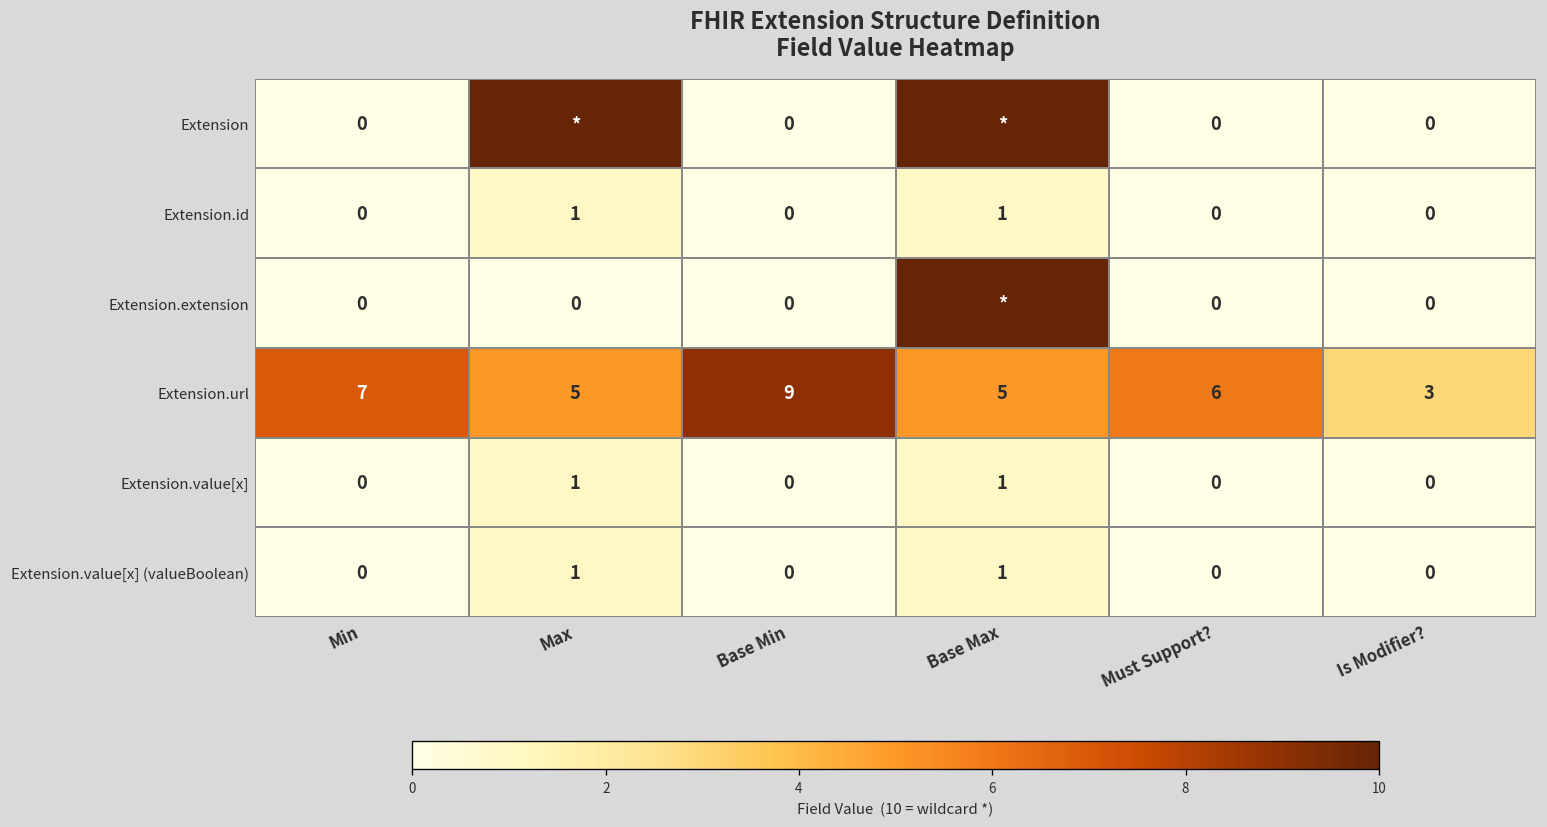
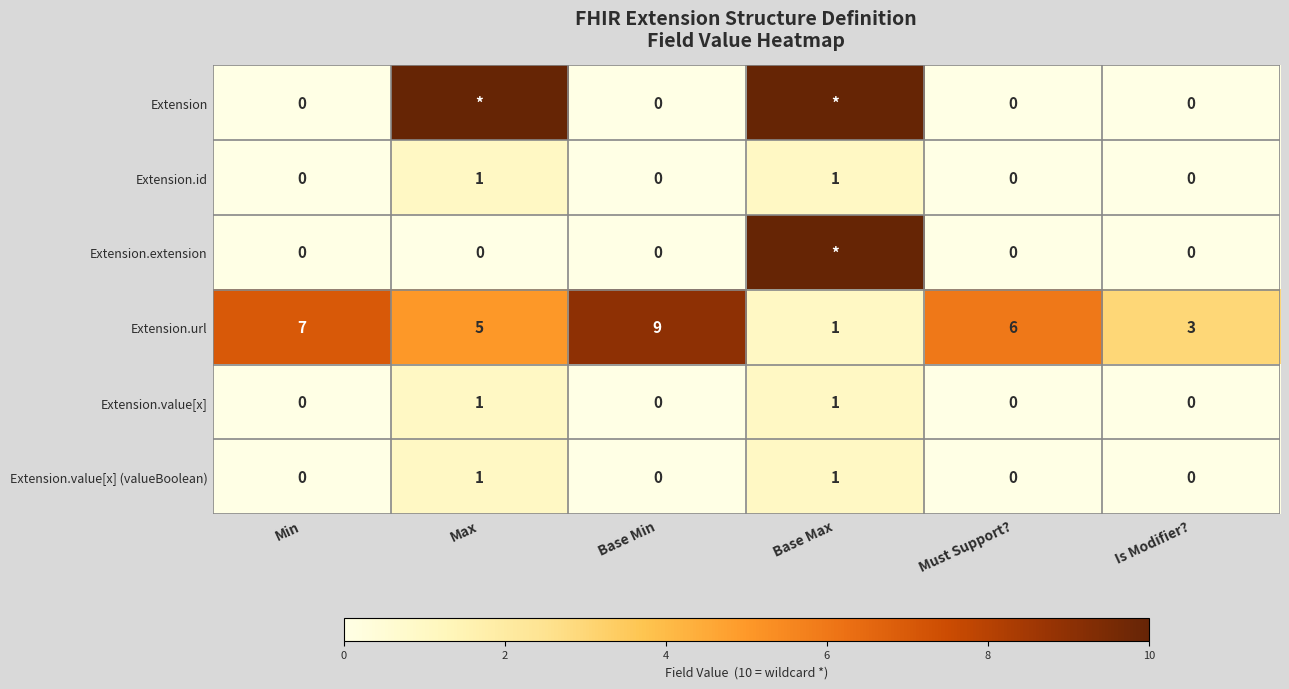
  {
    "Extension": {
      "Min": 0,
      "Base Min": 0,
      "Must Support?": 0,
      "Is Modifier?": 0
    },
    "Extension.id": {
      "Min": 0,
      "Max": 1,
      "Base Min": 0,
      "Base Max": 1,
      "Must Support?": 0,
      "Is Modifier?": 0
    },
    "Extension.extension": {
      "Min": 0,
      "Max": 0,
      "Base Min": 0,
      "Must Support?": 0,
      "Is Modifier?": 0
    },
    "Extension.url": {
      "Min": 7,
      "Max": 5,
      "Base Min": 9,
-     "Base Max": 5,
+     "Base Max": 1,
      "Must Support?": 6,
      "Is Modifier?": 3
    },
    "Extension.value[x]": {
      "Min": 0,
      "Max": 1,
      "Base Min": 0,
      "Base Max": 1,
      "Must Support?": 0,
      "Is Modifier?": 0
    },
    "Extension.value[x] (valueBoolean)": {
      "Min": 0,
      "Max": 1,
      "Base Min": 0,
      "Base Max": 1,
      "Must Support?": 0,
      "Is Modifier?": 0
    }
  }
